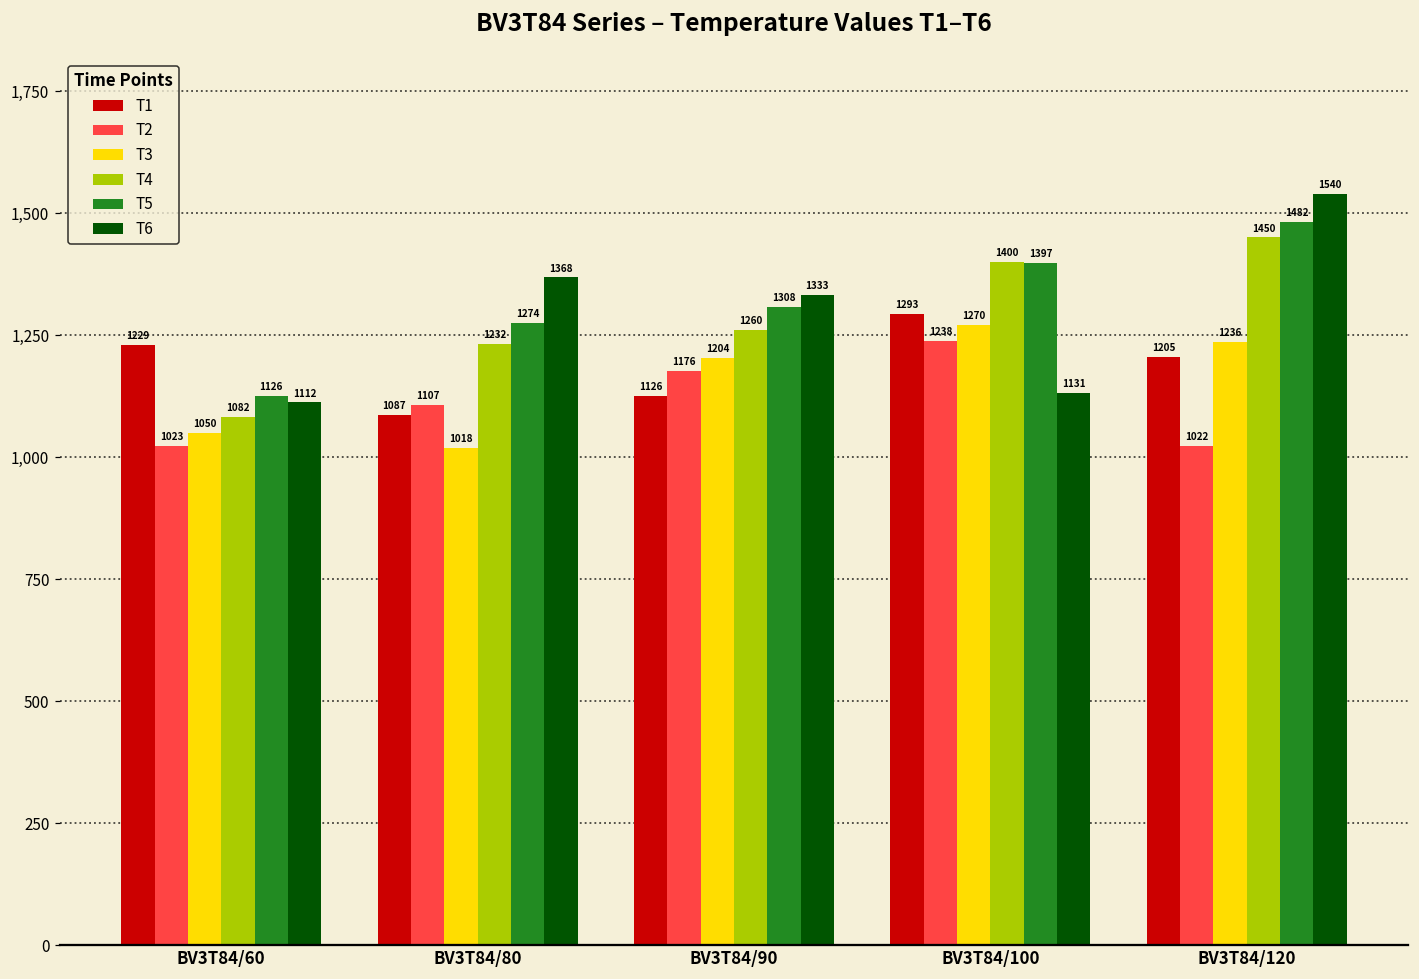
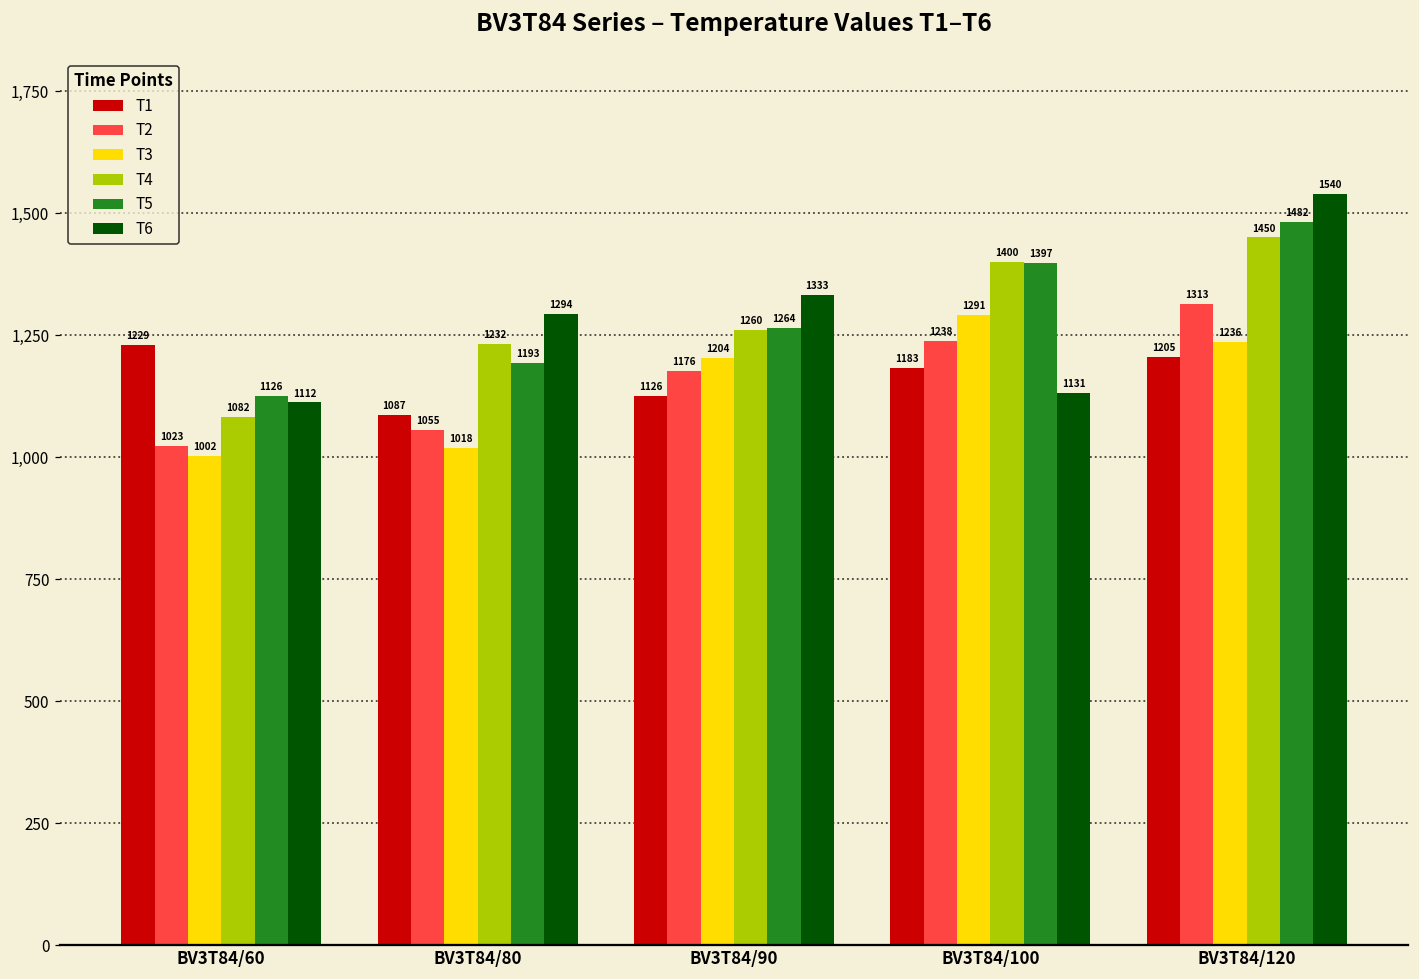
  {
    "T1": {
      "BV3T84/60": 1229,
      "BV3T84/80": 1087,
      "BV3T84/90": 1126,
-     "BV3T84/100": 1293,
+     "BV3T84/100": 1183,
      "BV3T84/120": 1205
    },
    "T2": {
      "BV3T84/60": 1023,
-     "BV3T84/80": 1107,
+     "BV3T84/80": 1055,
      "BV3T84/90": 1176,
      "BV3T84/100": 1238,
-     "BV3T84/120": 1022
+     "BV3T84/120": 1313
    },
    "T3": {
-     "BV3T84/60": 1050,
+     "BV3T84/60": 1002,
      "BV3T84/80": 1018,
      "BV3T84/90": 1204,
-     "BV3T84/100": 1270,
+     "BV3T84/100": 1291,
      "BV3T84/120": 1236
    },
    "T4": {
      "BV3T84/60": 1082,
      "BV3T84/80": 1232,
      "BV3T84/90": 1260,
      "BV3T84/100": 1400,
      "BV3T84/120": 1450
    },
    "T5": {
      "BV3T84/60": 1126,
-     "BV3T84/80": 1274,
-     "BV3T84/90": 1308,
+     "BV3T84/80": 1193,
+     "BV3T84/90": 1264,
      "BV3T84/100": 1397,
      "BV3T84/120": 1482
    },
    "T6": {
      "BV3T84/60": 1112,
-     "BV3T84/80": 1368,
+     "BV3T84/80": 1294,
      "BV3T84/90": 1333,
      "BV3T84/100": 1131,
      "BV3T84/120": 1540
    }
  }
